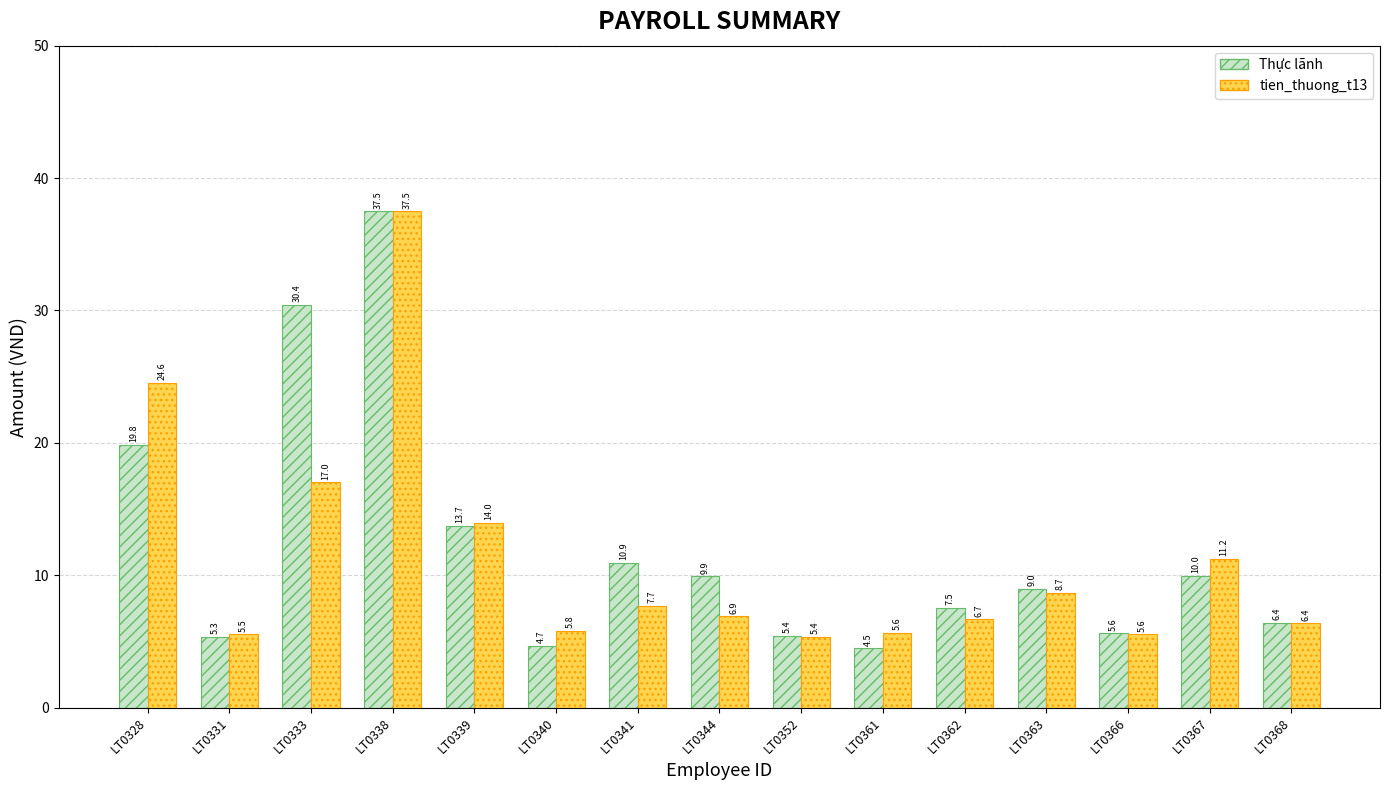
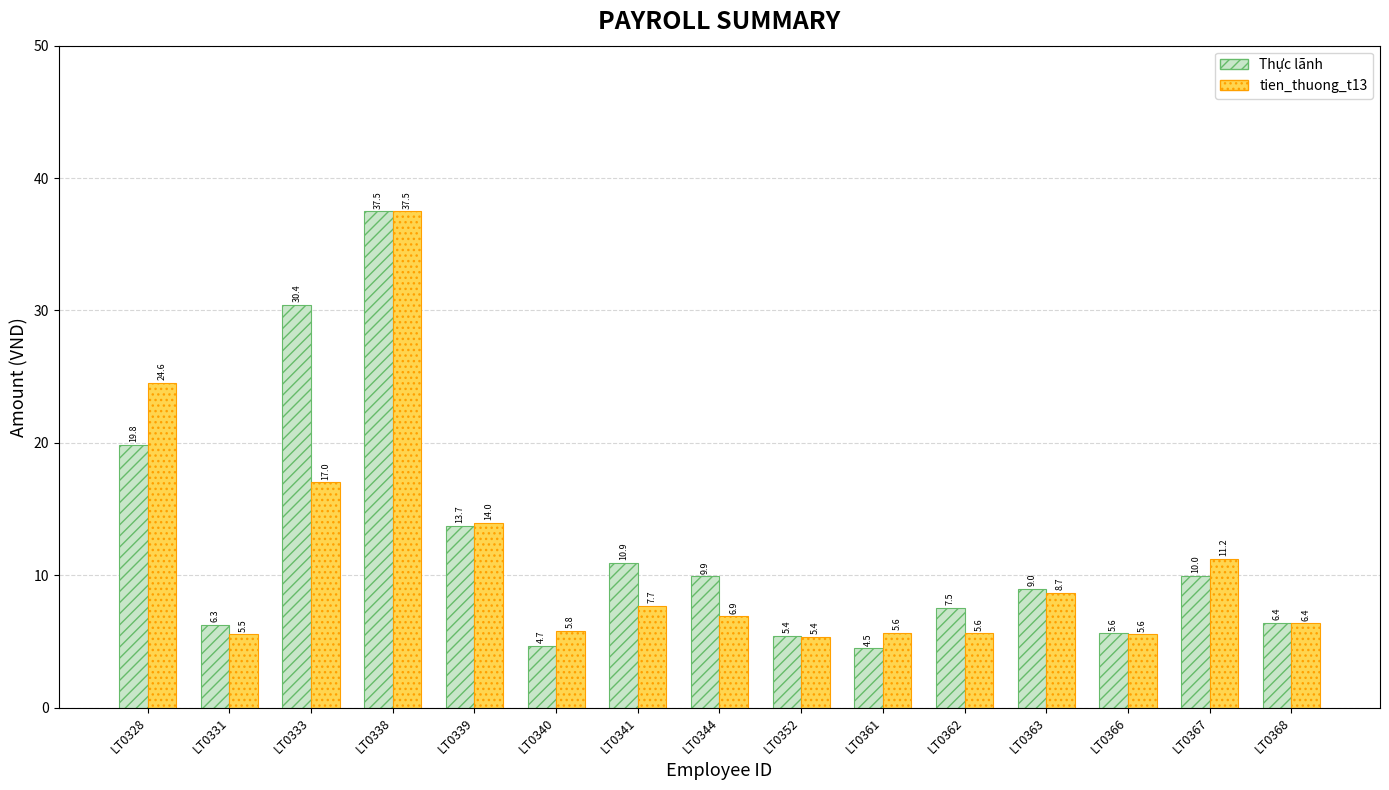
  {
    "Thực lãnh": {
      "LT0328": 19.8,
-     "LT0331": 5.3,
+     "LT0331": 6.3,
      "LT0333": 30.4,
      "LT0338": 37.5,
      "LT0339": 13.7,
      "LT0340": 4.7,
      "LT0341": 10.9,
      "LT0344": 9.9,
      "LT0352": 5.4,
      "LT0361": 4.5,
      "LT0362": 7.5,
      "LT0363": 9.0,
      "LT0366": 5.6,
      "LT0367": 10.0,
      "LT0368": 6.4
    },
    "tien_thuong_t13": {
      "LT0328": 24.6,
      "LT0331": 5.5,
      "LT0333": 17.0,
      "LT0338": 37.5,
      "LT0339": 14.0,
      "LT0340": 5.8,
      "LT0341": 7.7,
      "LT0344": 6.9,
      "LT0352": 5.4,
      "LT0361": 5.6,
-     "LT0362": 6.7,
+     "LT0362": 5.6,
      "LT0363": 8.7,
      "LT0366": 5.6,
      "LT0367": 11.2,
      "LT0368": 6.4
    }
  }
